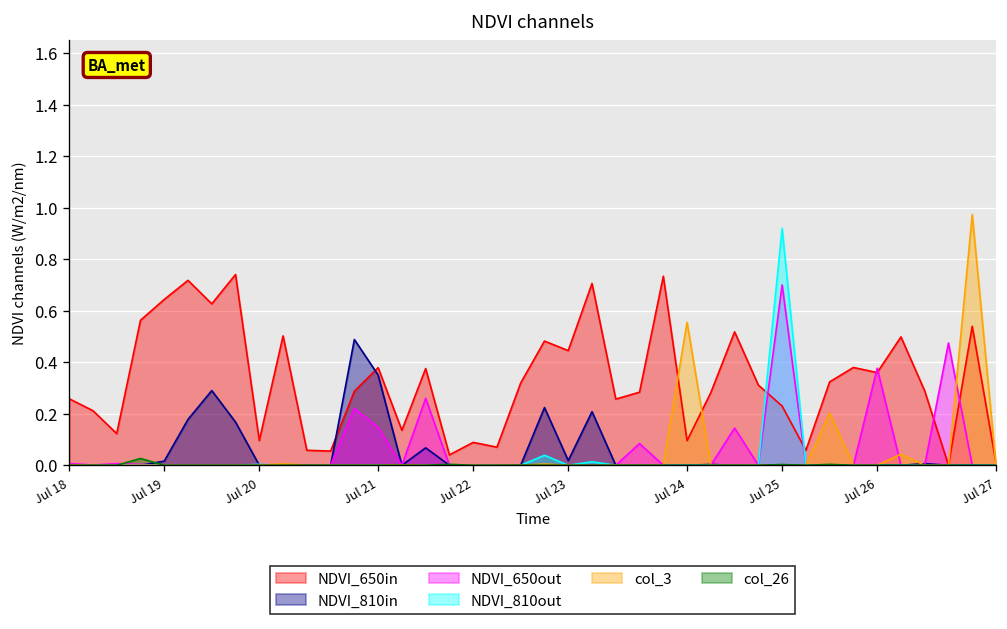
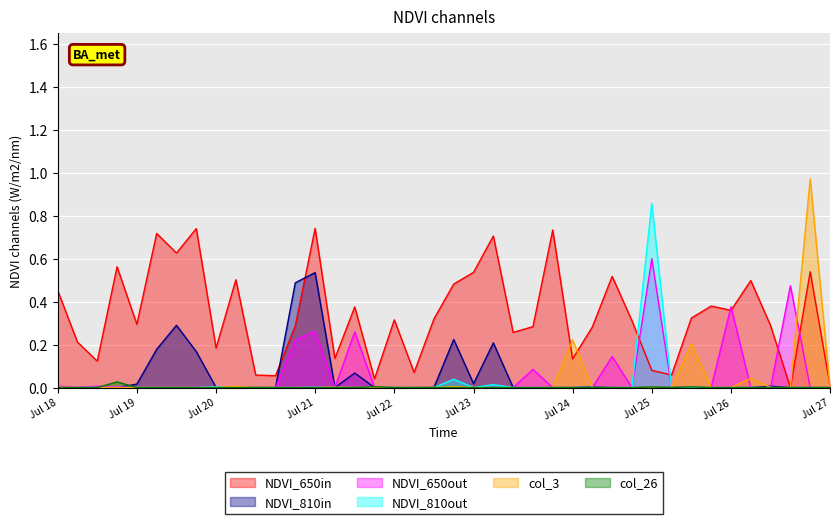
  {
    "NDVI_650in": {
-     "Jul 18": 0.26,
-     "Jul 19": 0.64,
-     "Jul 20": 0.10,
-     "Jul 21": 0.38,
-     "Jul 22": 0.09,
-     "Jul 23": 0.45,
-     "Jul 24": 0.10,
-     "Jul 25": 0.23,
+     "Jul 18": 0.45,
+     "Jul 19": 0.29,
+     "Jul 20": 0.18,
+     "Jul 21": 0.74,
+     "Jul 22": 0.32,
+     "Jul 23": 0.54,
+     "Jul 24": 0.13,
+     "Jul 25": 0.08,
      "Jul 26": 0.36
    },
    "NDVI_810in": {
      "Jul 19": 0.02,
-     "Jul 21": 0.35,
+     "Jul 21": 0.54,
      "Jul 23": 0.02
    },
    "NDVI_650out": {
-     "Jul 21": 0.15,
-     "Jul 25": 0.7,
+     "Jul 21": 0.26,
+     "Jul 25": 0.6,
      "Jul 26": 0.38
    },
    "NDVI_810out": {
-     "Jul 25": 0.92
+     "Jul 25": 0.86
    },
    "col_3": {
-     "Jul 24": 0.56
+     "Jul 24": 0.22
    }
  }
